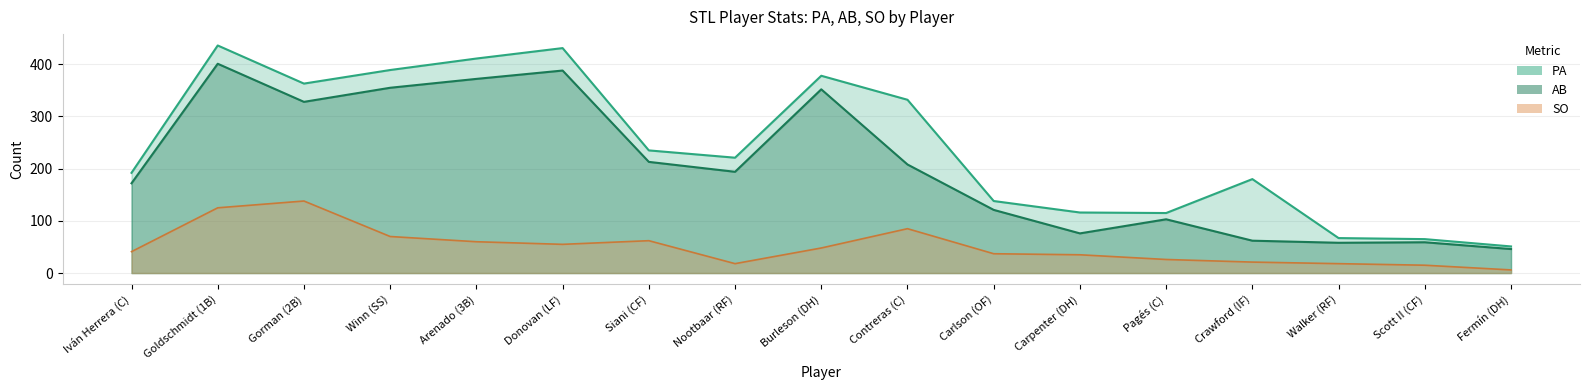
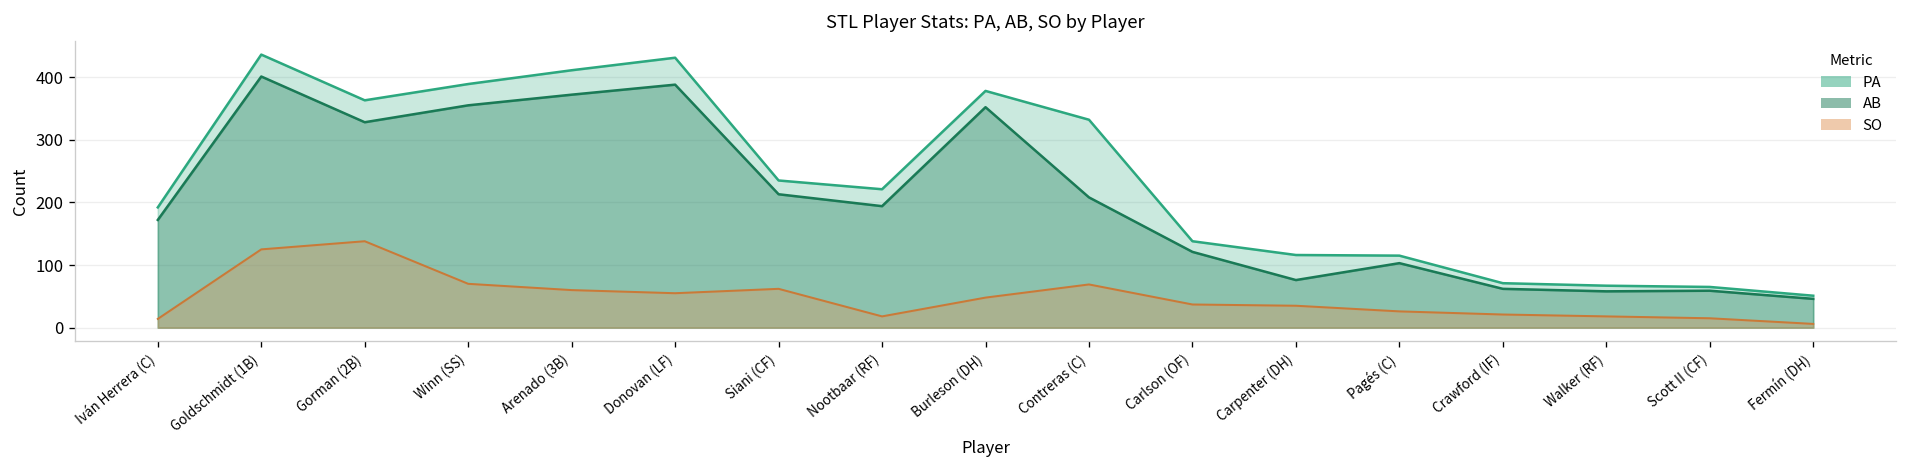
  {
    "PA": {
      "Iván Herrera (C)": 190,
      "Goldschmidt (1B)": 440,
      "Gorman (2B)": 360,
      "Winn (SS)": 390,
      "Arenado (3B)": 410,
      "Donovan (LF)": 430,
      "Siani (CF)": 240,
      "Nootbaar (RF)": 220,
      "Burleson (DH)": 380,
      "Contreras (C)": 330,
      "Carlson (OF)": 140,
      "Carpenter (DH)": 120,
      "Pagés (C)": 120,
-     "Crawford (IF)": 180,
+     "Crawford (IF)": 70,
      "Walker (RF)": 70,
      "Scott II (CF)": 70,
      "Fermín (DH)": 50
    },
    "AB": {
      "Iván Herrera (C)": 170,
      "Goldschmidt (1B)": 400,
      "Gorman (2B)": 330,
      "Winn (SS)": 360,
      "Arenado (3B)": 370,
      "Donovan (LF)": 390,
      "Siani (CF)": 210,
      "Nootbaar (RF)": 190,
      "Burleson (DH)": 350,
      "Contreras (C)": 210,
      "Carlson (OF)": 120,
      "Carpenter (DH)": 80,
      "Pagés (C)": 100,
      "Crawford (IF)": 60,
      "Walker (RF)": 60,
      "Scott II (CF)": 60,
      "Fermín (DH)": 50
    },
    "SO": {
-     "Iván Herrera (C)": 40,
+     "Iván Herrera (C)": 10,
      "Goldschmidt (1B)": 130,
      "Gorman (2B)": 140,
      "Winn (SS)": 70,
      "Arenado (3B)": 60,
      "Donovan (LF)": 60,
      "Siani (CF)": 60,
      "Nootbaar (RF)": 20,
      "Burleson (DH)": 50,
-     "Contreras (C)": 90,
+     "Contreras (C)": 70,
      "Carlson (OF)": 40,
      "Carpenter (DH)": 40,
      "Pagés (C)": 30,
      "Crawford (IF)": 20,
      "Walker (RF)": 20,
      "Scott II (CF)": 20,
      "Fermín (DH)": 10
    }
  }
